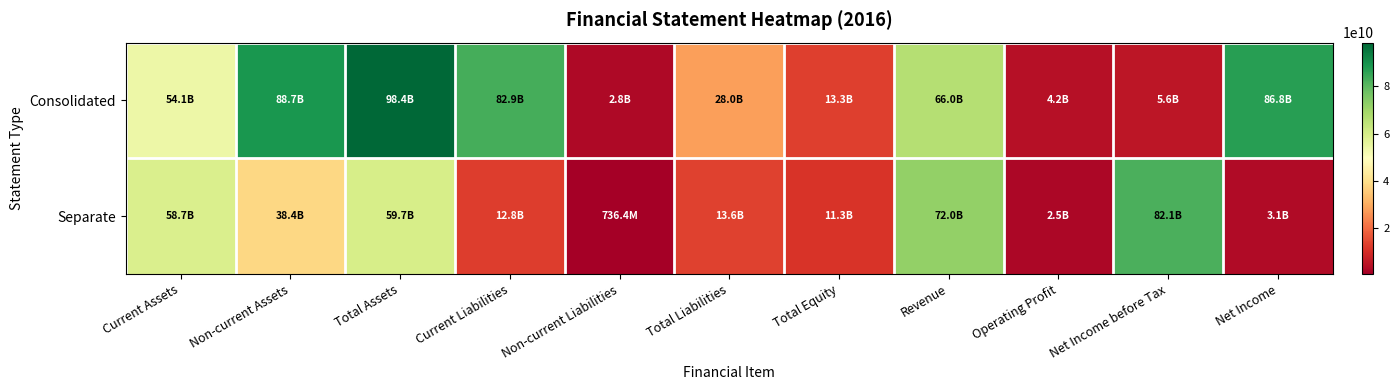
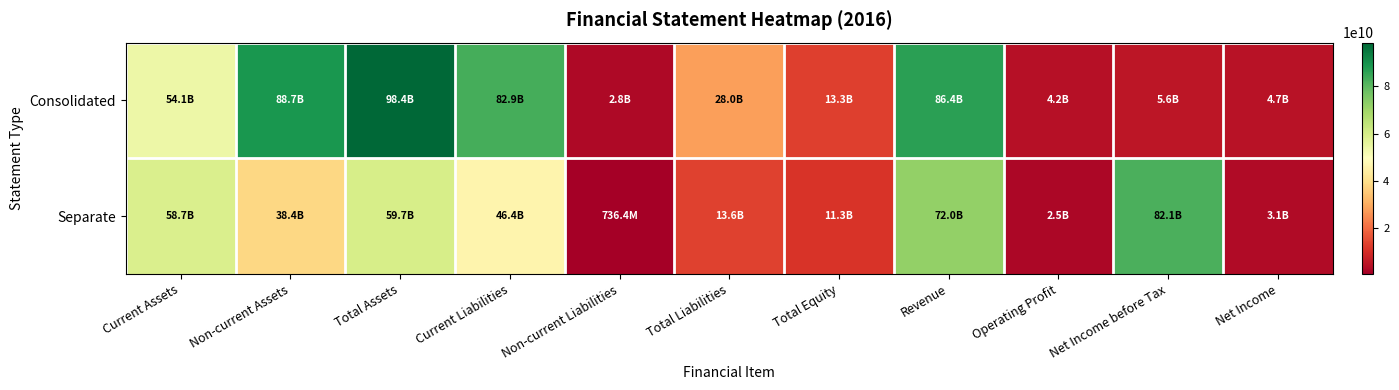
  {
    "Consolidated": {
      "Current Assets": "54.1B",
      "Non-current Assets": "88.7B",
      "Total Assets": "98.4B",
      "Current Liabilities": "82.9B",
      "Non-current Liabilities": "2.8B",
      "Total Liabilities": "28.0B",
      "Total Equity": "13.3B",
-     "Revenue": "66.0B",
+     "Revenue": "86.4B",
      "Operating Profit": "4.2B",
      "Net Income before Tax": "5.6B",
-     "Net Income": "86.8B"
+     "Net Income": "4.7B"
    },
    "Separate": {
      "Current Assets": "58.7B",
      "Non-current Assets": "38.4B",
      "Total Assets": "59.7B",
-     "Current Liabilities": "12.8B",
+     "Current Liabilities": "46.4B",
      "Non-current Liabilities": "736.4M",
      "Total Liabilities": "13.6B",
      "Total Equity": "11.3B",
      "Revenue": "72.0B",
      "Operating Profit": "2.5B",
      "Net Income before Tax": "82.1B",
      "Net Income": "3.1B"
    }
  }
